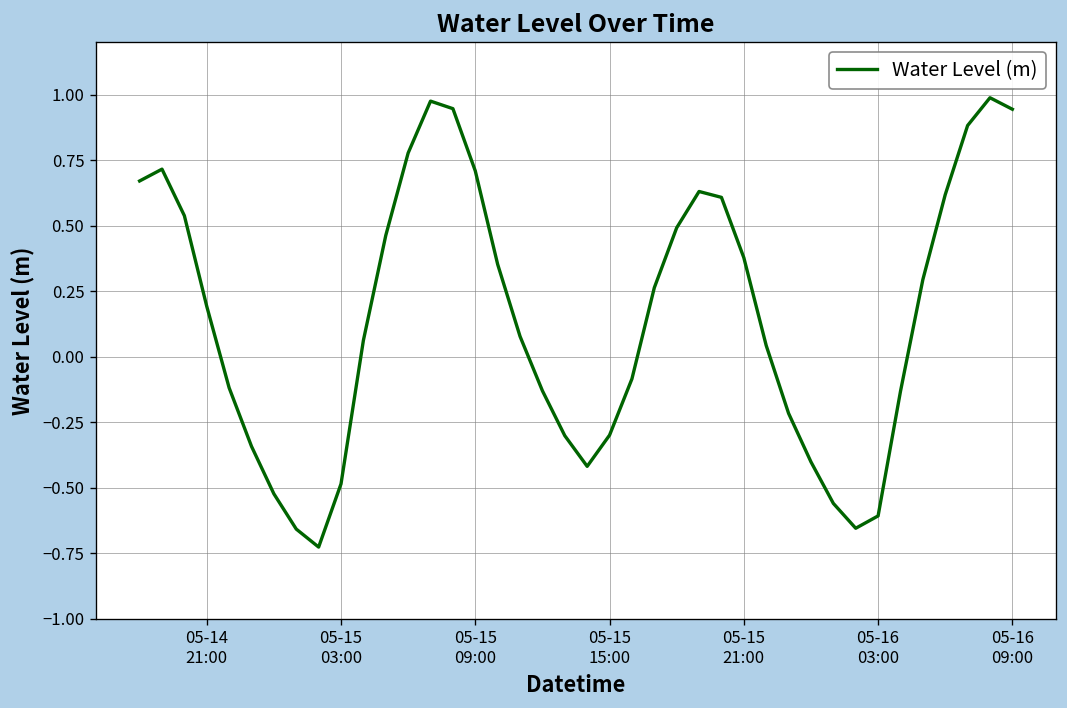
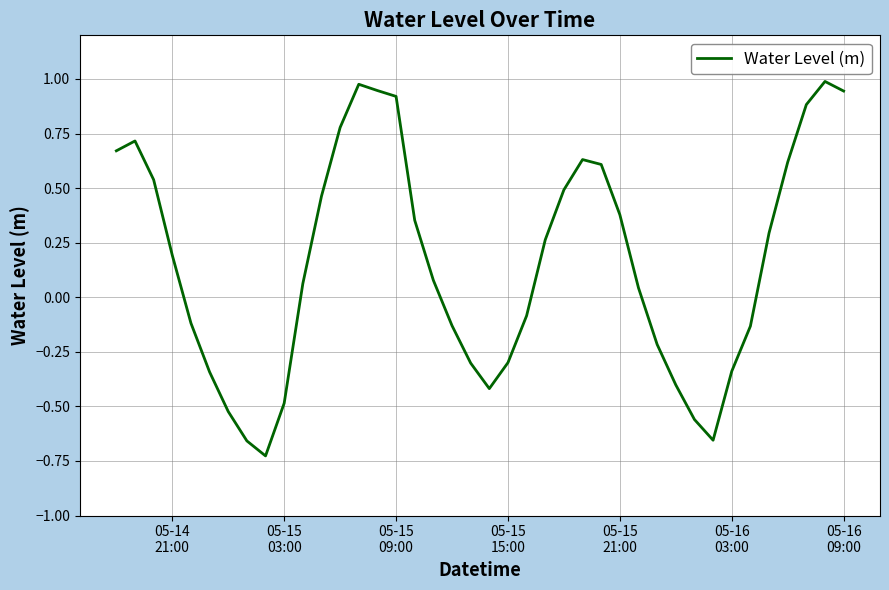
  {
    "05-14 21:00": 0.19,
    "05-15 03:00": -0.49,
-   "05-15 09:00": 0.71,
+   "05-15 09:00": 0.92,
    "05-15 15:00": -0.30,
    "05-15 21:00": 0.38,
-   "05-16 03:00": -0.61,
+   "05-16 03:00": -0.34,
    "05-16 09:00": 0.94
  }
